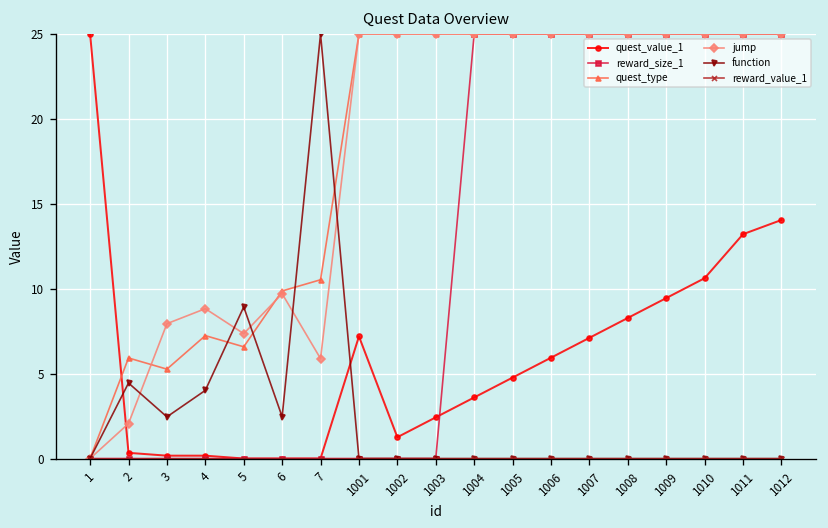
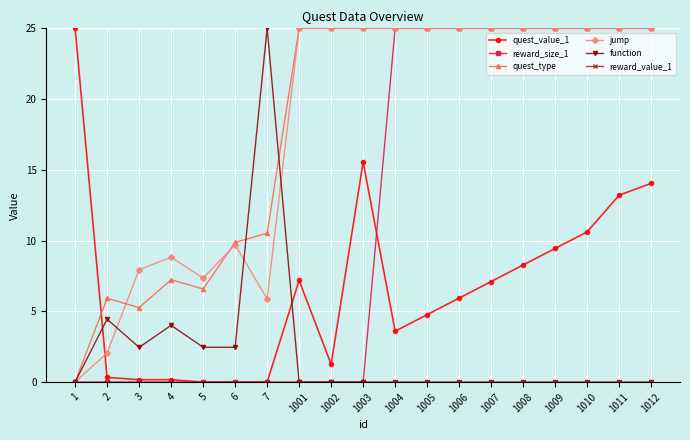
  {
    "quest_value_1": {
      "1": 25.0,
      "2": 0.3,
      "1001": 7.2,
      "1002": 1.3,
-     "1003": 2.4,
+     "1003": 15.6,
      "1004": 3.6,
      "1005": 4.8,
      "1006": 5.9,
      "1007": 7.1,
      "1008": 8.3,
      "1009": 9.4,
      "1010": 10.6,
      "1011": 13.2,
      "1012": 14.0
    },
    "function": {
      "2": 4.4,
      "3": 2.5,
      "4": 4.0,
-     "5": 8.9,
+     "5": 2.5,
      "6": 2.5,
      "7": 25.0
    }
  }
